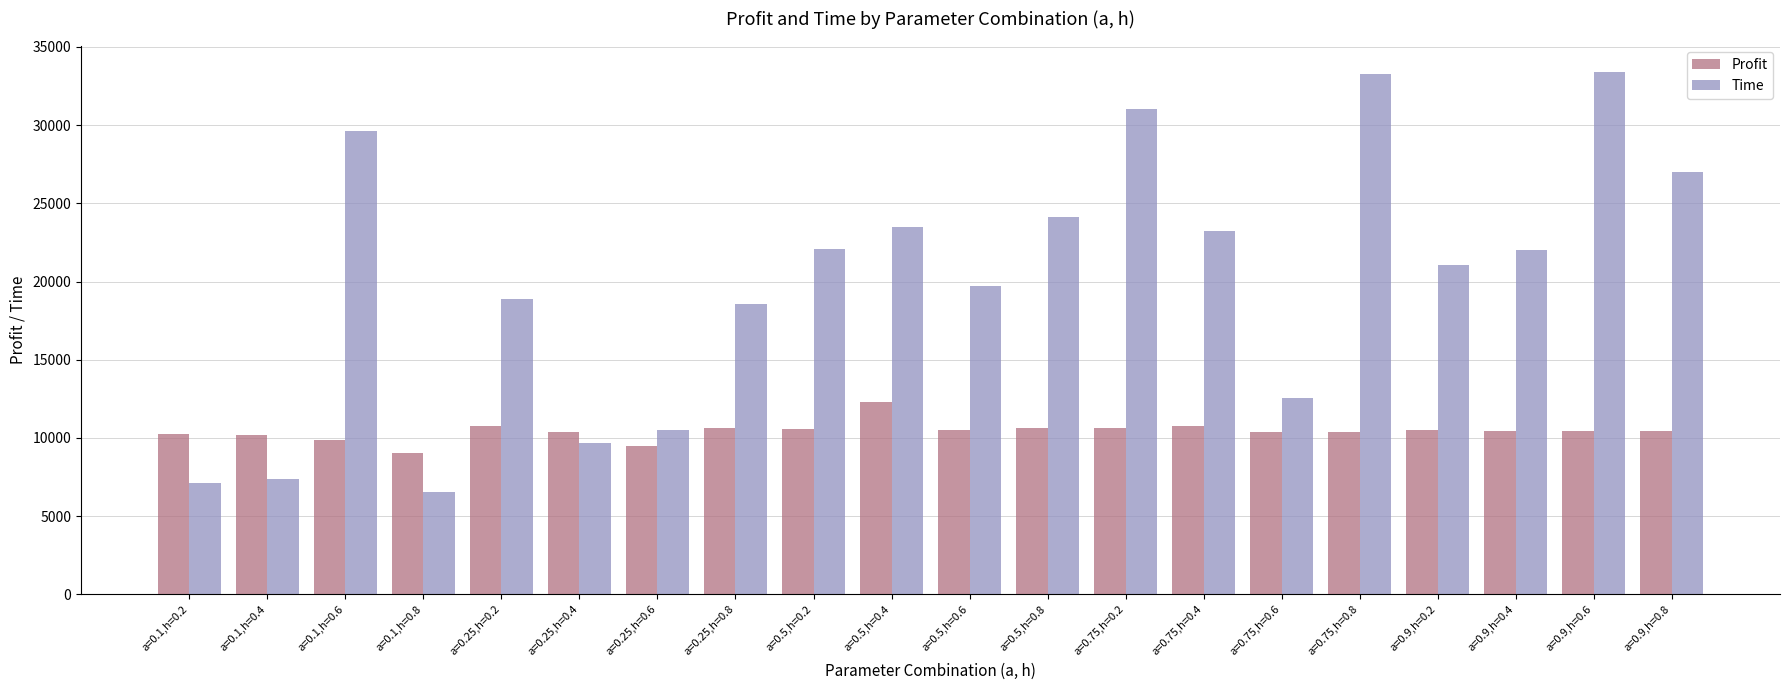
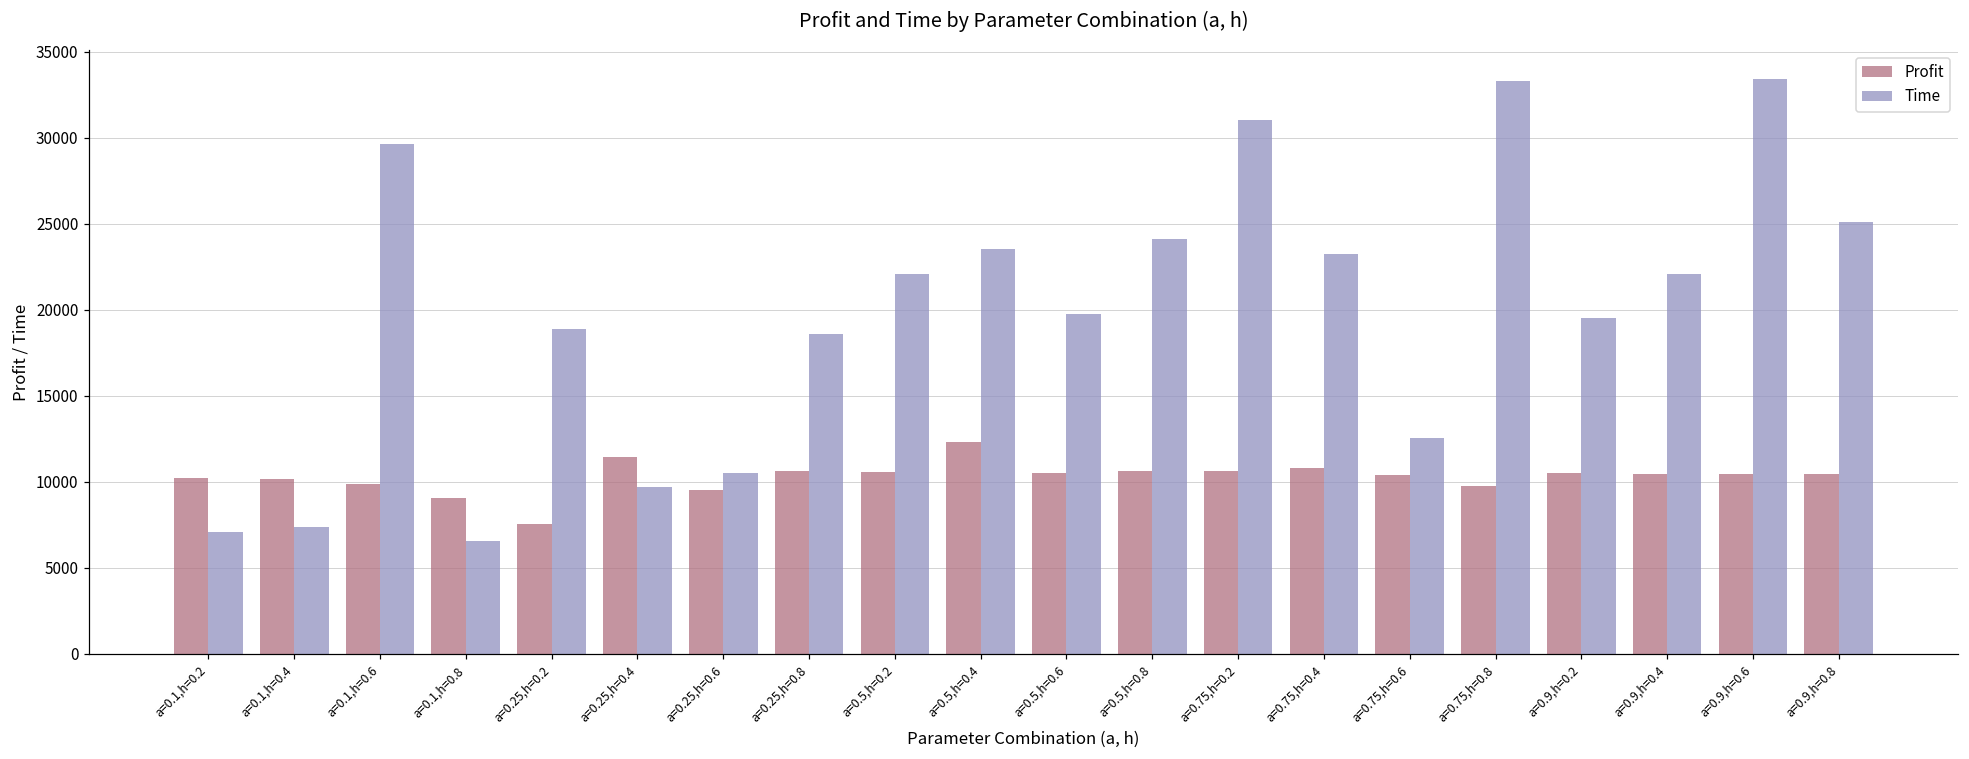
  {
    "Profit": {
      "a=0.1,h=0.2": 10200,
      "a=0.1,h=0.4": 10200,
      "a=0.1,h=0.6": 9900,
      "a=0.1,h=0.8": 9100,
-     "a=0.25,h=0.2": 10800,
-     "a=0.25,h=0.4": 10400,
+     "a=0.25,h=0.2": 7500,
+     "a=0.25,h=0.4": 11400,
      "a=0.25,h=0.6": 9500,
      "a=0.25,h=0.8": 10600,
      "a=0.5,h=0.2": 10600,
      "a=0.5,h=0.4": 12300,
      "a=0.5,h=0.6": 10500,
      "a=0.5,h=0.8": 10600,
      "a=0.75,h=0.2": 10600,
      "a=0.75,h=0.4": 10800,
      "a=0.75,h=0.6": 10400,
-     "a=0.75,h=0.8": 10400,
+     "a=0.75,h=0.8": 9700,
      "a=0.9,h=0.2": 10500,
      "a=0.9,h=0.4": 10400,
      "a=0.9,h=0.6": 10400,
      "a=0.9,h=0.8": 10400
    },
    "Time": {
      "a=0.1,h=0.2": 7100,
      "a=0.1,h=0.4": 7400,
      "a=0.1,h=0.6": 29600,
      "a=0.1,h=0.8": 6500,
      "a=0.25,h=0.2": 18900,
      "a=0.25,h=0.4": 9700,
      "a=0.25,h=0.6": 10500,
      "a=0.25,h=0.8": 18600,
      "a=0.5,h=0.2": 22100,
      "a=0.5,h=0.4": 23500,
      "a=0.5,h=0.6": 19700,
      "a=0.5,h=0.8": 24100,
      "a=0.75,h=0.2": 31000,
      "a=0.75,h=0.4": 23200,
      "a=0.75,h=0.6": 12500,
      "a=0.75,h=0.8": 33300,
-     "a=0.9,h=0.2": 21000,
+     "a=0.9,h=0.2": 19500,
      "a=0.9,h=0.4": 22000,
      "a=0.9,h=0.6": 33400,
-     "a=0.9,h=0.8": 27000
+     "a=0.9,h=0.8": 25100
    }
  }
